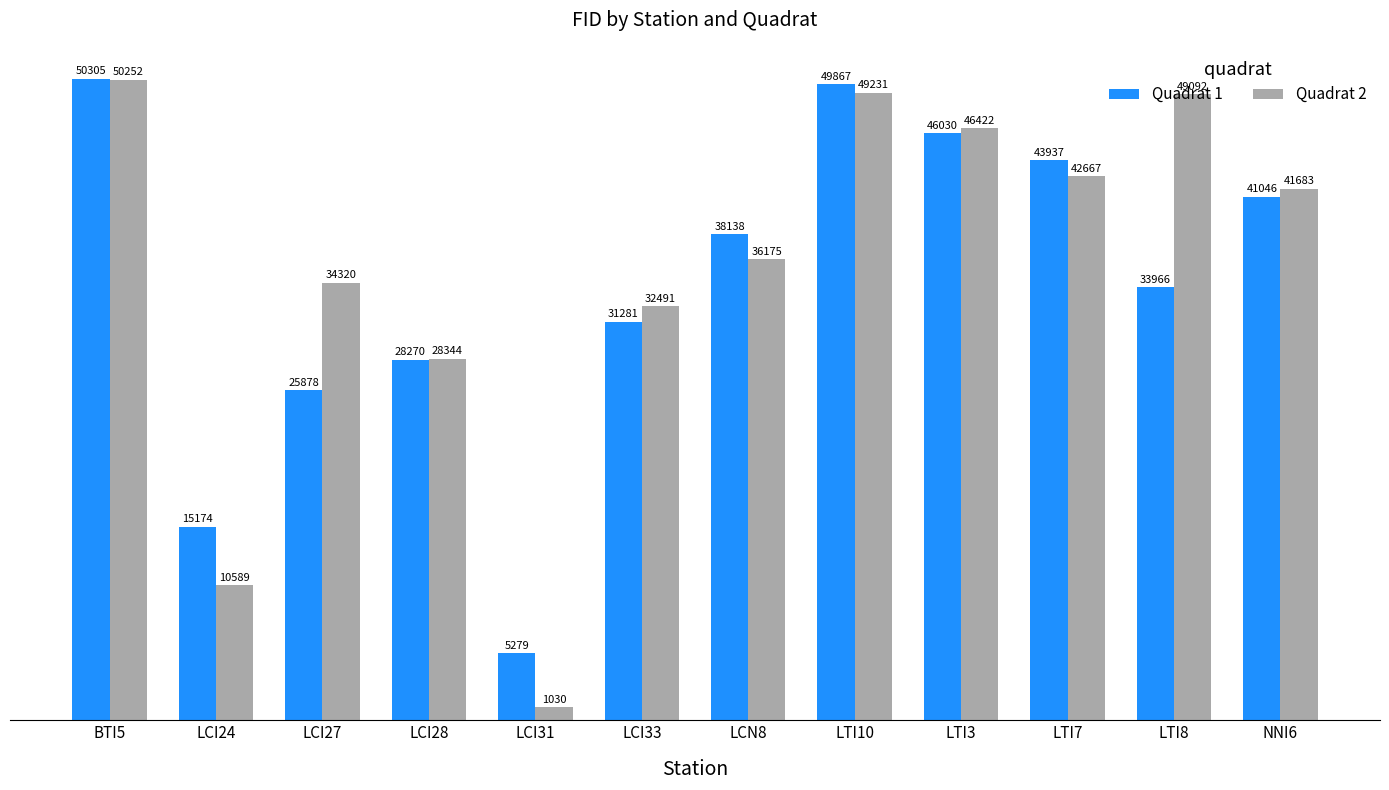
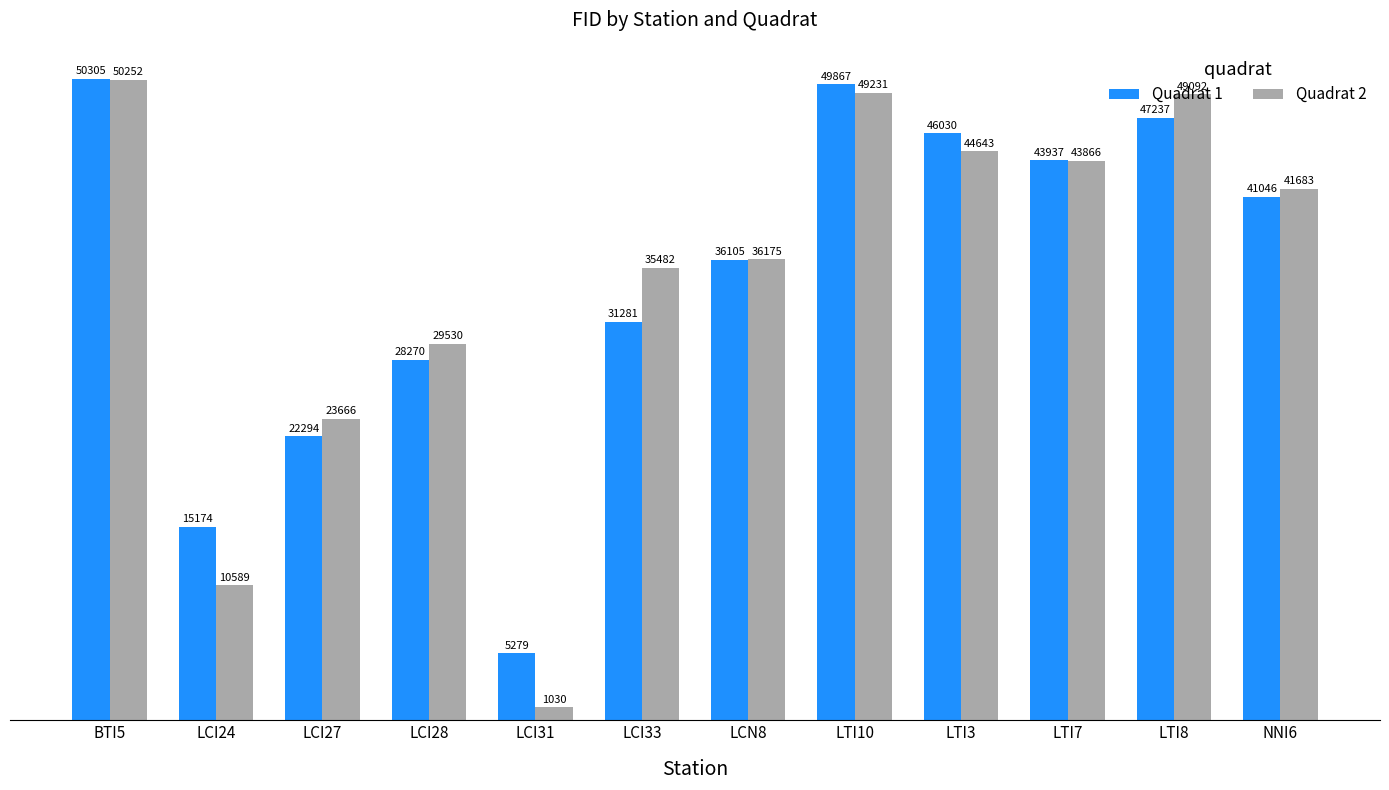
  {
    "Quadrat 1": {
      "BTI5": 50305,
      "LCI24": 15174,
-     "LCI27": 25878,
+     "LCI27": 22294,
      "LCI28": 28270,
      "LCI31": 5279,
      "LCI33": 31281,
-     "LCN8": 38138,
+     "LCN8": 36105,
      "LTI10": 49867,
      "LTI3": 46030,
      "LTI7": 43937,
-     "LTI8": 33966,
+     "LTI8": 47237,
      "NNI6": 41046
    },
    "Quadrat 2": {
      "BTI5": 50252,
      "LCI24": 10589,
-     "LCI27": 34320,
-     "LCI28": 28344,
+     "LCI27": 23666,
+     "LCI28": 29530,
      "LCI31": 1030,
-     "LCI33": 32491,
+     "LCI33": 35482,
      "LCN8": 36175,
      "LTI10": 49231,
-     "LTI3": 46422,
-     "LTI7": 42667,
+     "LTI3": 44643,
+     "LTI7": 43866,
      "LTI8": 49092,
      "NNI6": 41683
    }
  }
